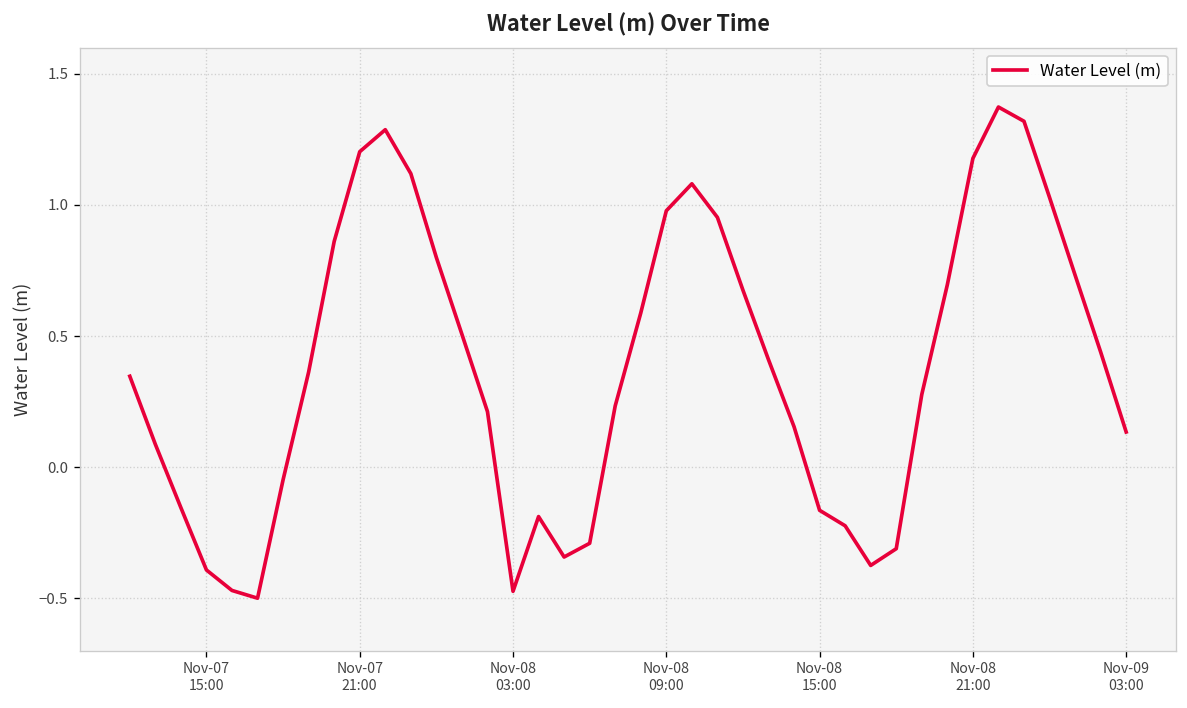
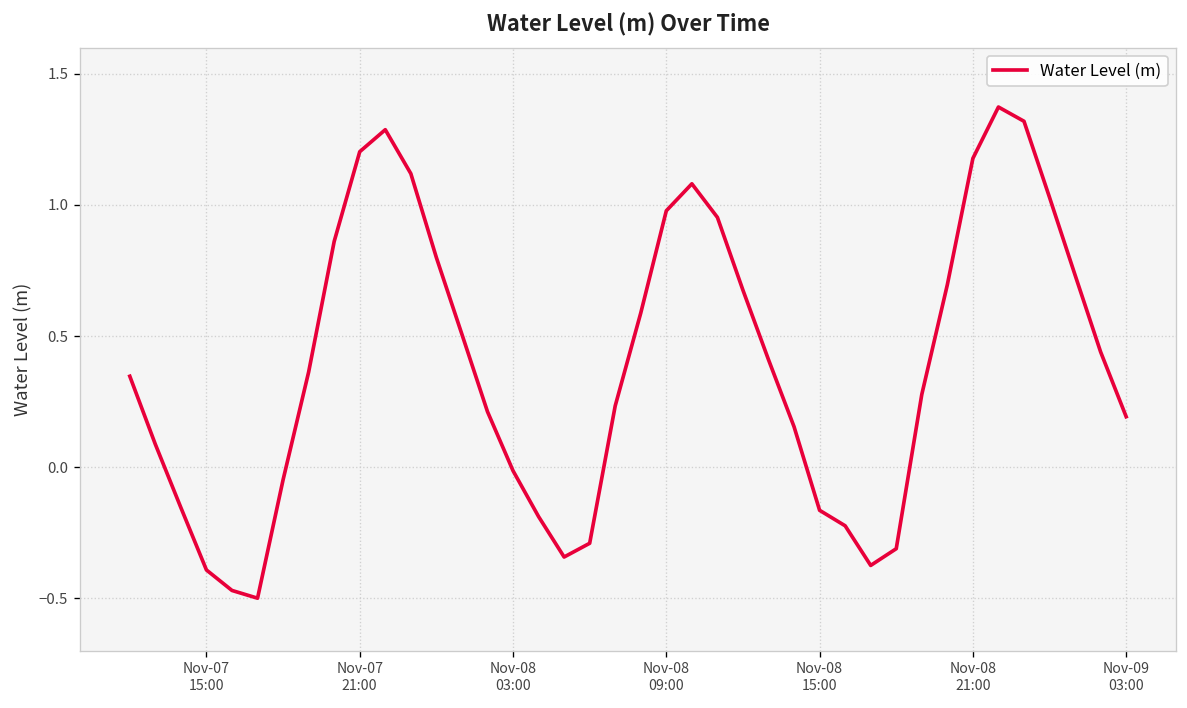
  {
    "Nov-07 15:00": -0.39,
    "Nov-07 21:00": 1.20,
-   "Nov-08 03:00": -0.47,
+   "Nov-08 03:00": -0.01,
    "Nov-08 09:00": 0.98,
    "Nov-08 15:00": -0.16,
    "Nov-08 21:00": 1.18,
-   "Nov-09 03:00": 0.13
+   "Nov-09 03:00": 0.19
  }
